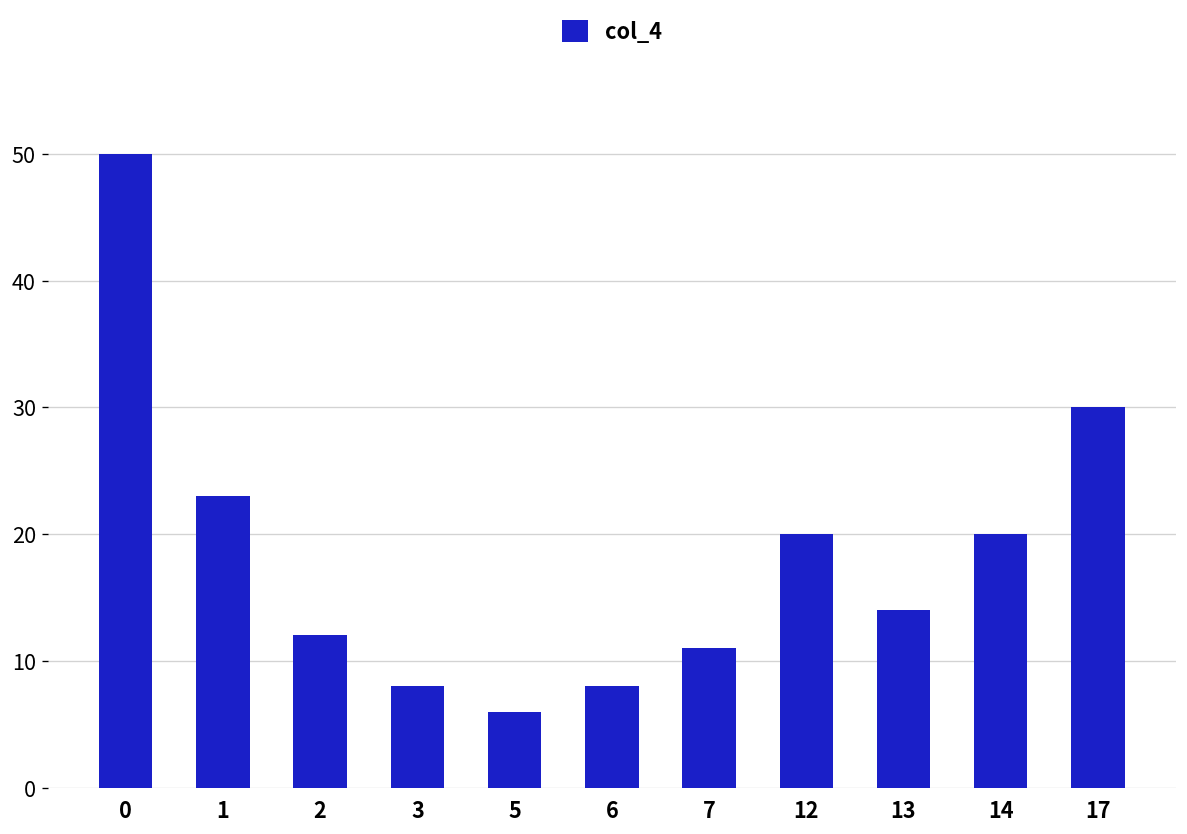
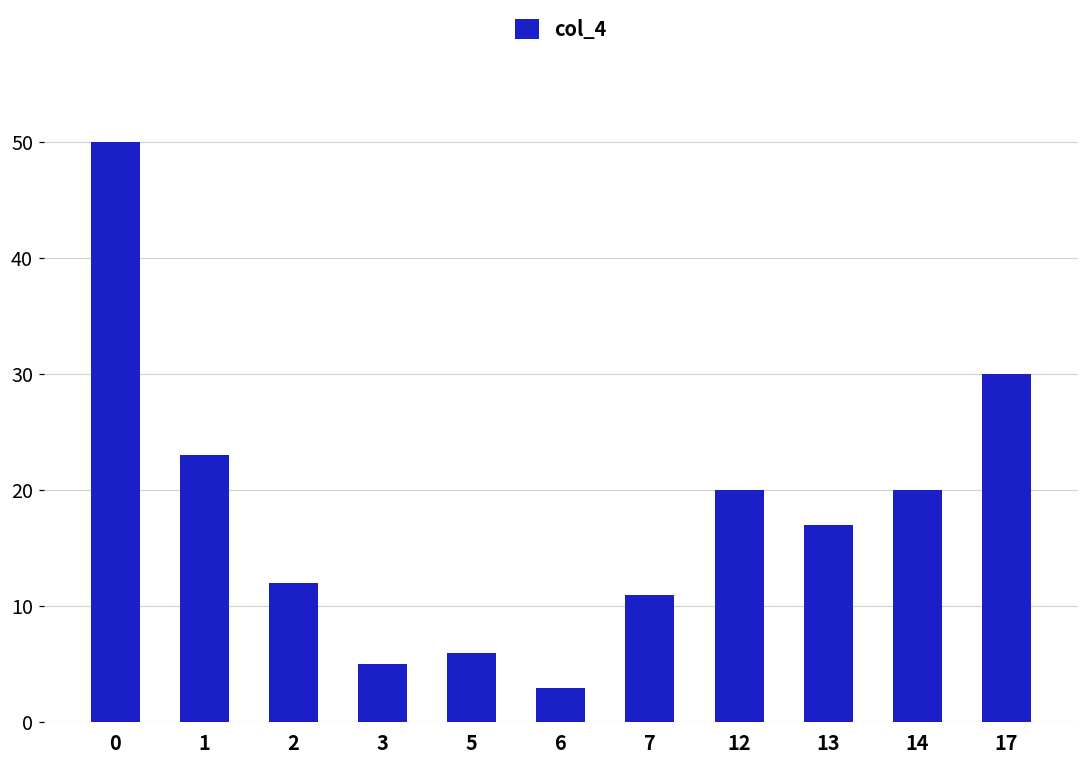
  {
    "0": 50,
    "1": 23,
    "2": 12,
-   "3": 8,
+   "3": 5,
    "5": 6,
-   "6": 8,
+   "6": 3,
    "7": 11,
    "12": 20,
-   "13": 14,
+   "13": 17,
    "14": 20,
    "17": 30
  }
